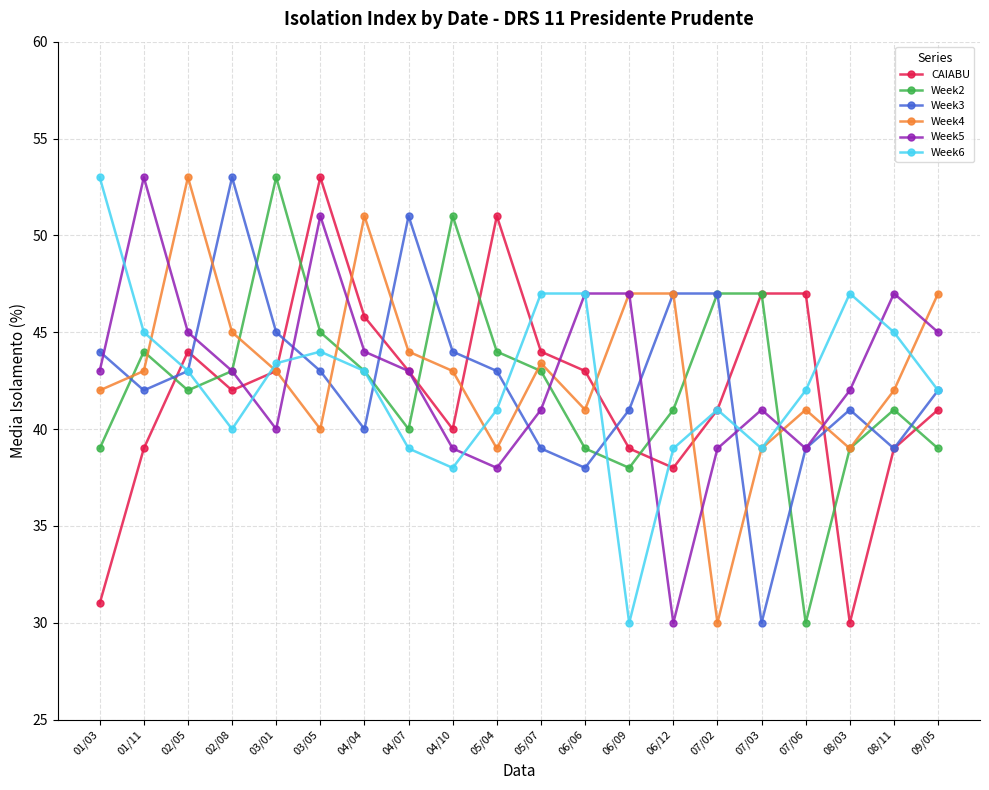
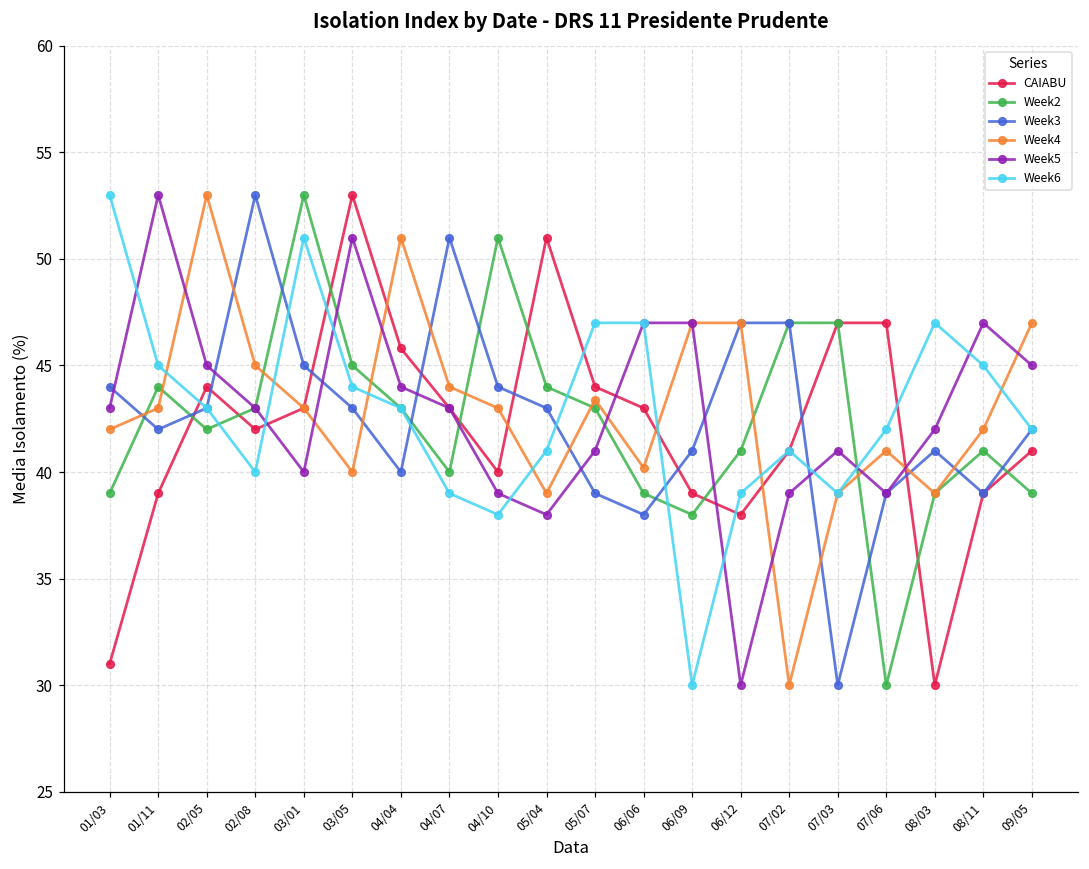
  {
    "CAIABU": {
      "01/03": 31.0,
      "01/11": 39.0,
      "02/05": 44.0,
      "02/08": 42.0,
      "03/05": 53.0,
      "04/04": 45.8,
      "04/10": 40.0,
      "05/04": 51.0,
      "05/07": 44.0,
      "06/06": 43.0,
      "06/09": 39.0,
      "06/12": 38.0,
      "07/06": 47.0,
      "08/03": 30.0,
      "09/05": 41.0
    },
    "Week2": {
      "01/03": 39.0,
      "01/11": 44.0,
      "02/05": 42.0,
      "03/01": 53.0,
      "03/05": 45.0,
      "04/07": 40.0,
      "04/10": 51.0,
      "05/04": 44.0,
      "05/07": 43.0,
      "06/06": 39.0,
      "06/09": 38.0,
      "06/12": 41.0,
      "07/06": 30.0,
      "08/11": 41.0,
      "09/05": 39.0
    },
    "Week3": {
      "01/03": 44.0,
      "01/11": 42.0,
      "02/08": 53.0,
      "03/01": 45.0,
      "03/05": 43.0,
      "04/04": 40.0,
      "04/07": 51.0,
      "04/10": 44.0,
      "05/04": 43.0,
      "05/07": 39.0,
      "06/06": 38.0,
      "06/09": 41.0,
      "07/03": 30.0,
      "08/03": 41.0
    },
    "Week4": {
      "01/03": 42.0,
      "01/11": 43.0,
      "02/05": 53.0,
      "02/08": 45.0,
      "03/05": 40.0,
      "04/04": 51.0,
      "04/07": 44.0,
      "04/10": 43.0,
      "05/04": 39.0,
      "05/07": 43.4,
-     "06/06": 41.0,
+     "06/06": 40.2,
      "07/02": 30.0,
      "07/06": 41.0,
      "08/11": 42.0,
      "09/05": 47.0
    },
    "Week5": {
      "01/03": 43.0,
      "01/11": 53.0,
      "02/05": 45.0,
      "03/01": 40.0,
      "03/05": 51.0,
      "04/04": 44.0,
      "04/10": 39.0,
      "05/04": 38.0,
      "05/07": 41.0,
      "06/12": 30.0,
      "07/02": 39.0,
      "07/03": 41.0,
      "08/03": 42.0,
      "08/11": 47.0,
      "09/05": 45.0
    },
    "Week6": {
      "01/03": 53.0,
      "01/11": 45.0,
      "02/08": 40.0,
-     "03/01": 43.4,
+     "03/01": 51.0,
      "03/05": 44.0,
      "04/07": 39.0,
      "04/10": 38.0,
      "05/04": 41.0,
      "05/07": 47.0,
      "06/09": 30.0,
      "06/12": 39.0,
      "07/06": 42.0,
      "08/03": 47.0,
      "08/11": 45.0
    }
  }
